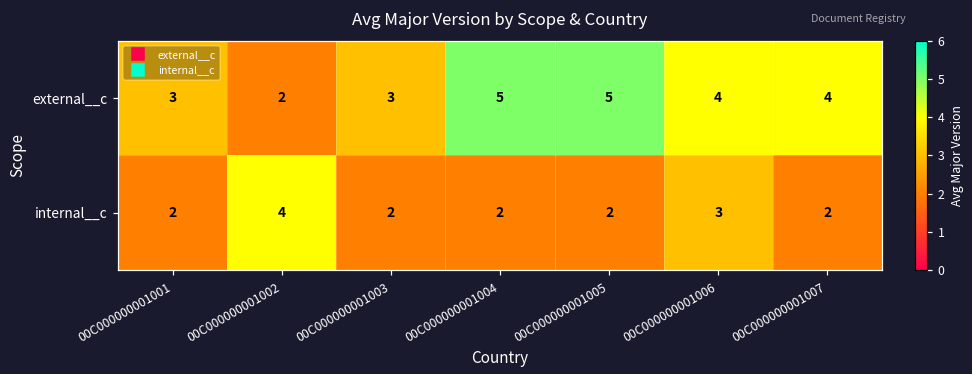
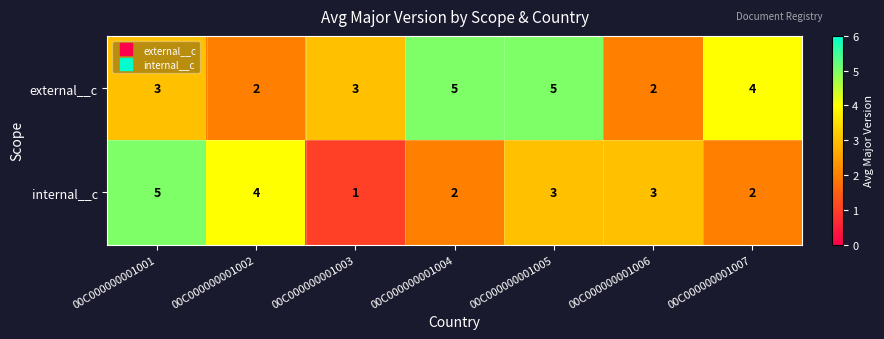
  {
    "external__c": {
      "00C000000001001": 3,
      "00C000000001002": 2,
      "00C000000001003": 3,
      "00C000000001004": 5,
      "00C000000001005": 5,
-     "00C000000001006": 4,
+     "00C000000001006": 2,
      "00C000000001007": 4
    },
    "internal__c": {
-     "00C000000001001": 2,
+     "00C000000001001": 5,
      "00C000000001002": 4,
-     "00C000000001003": 2,
+     "00C000000001003": 1,
      "00C000000001004": 2,
-     "00C000000001005": 2,
+     "00C000000001005": 3,
      "00C000000001006": 3,
      "00C000000001007": 2
    }
  }
